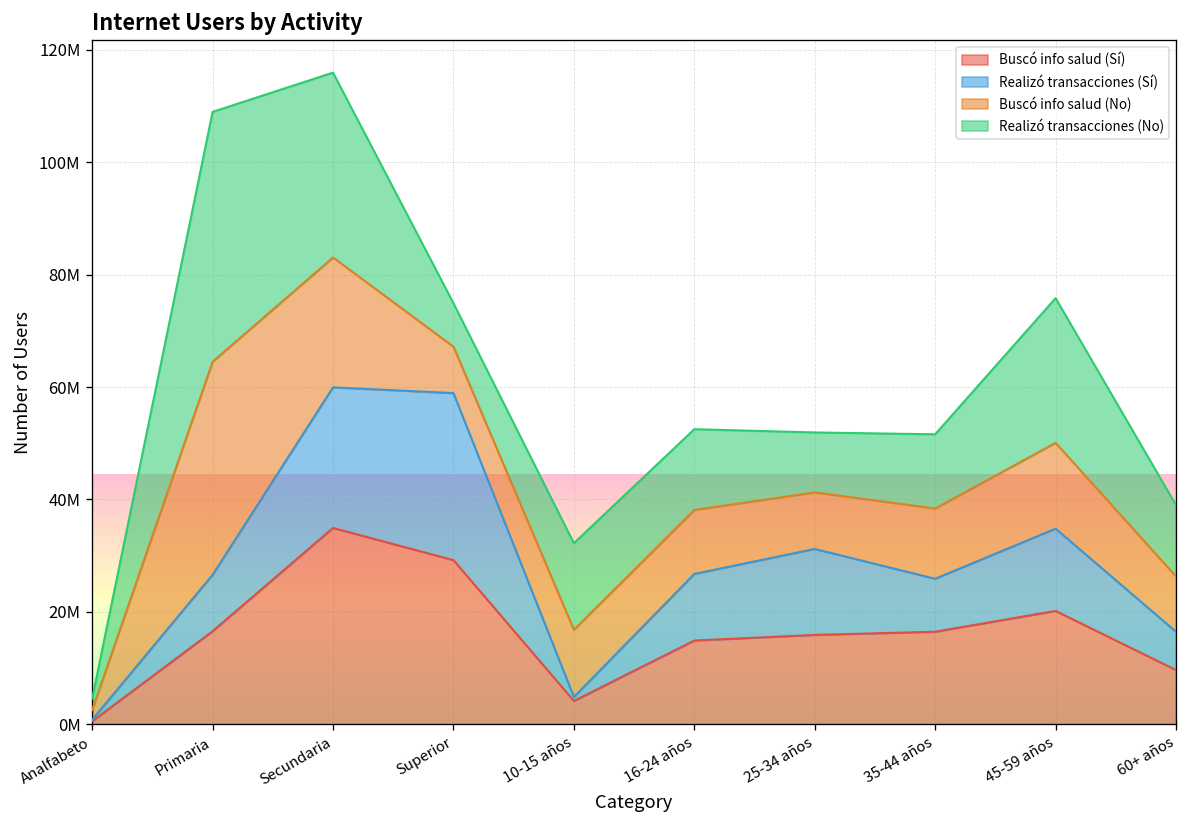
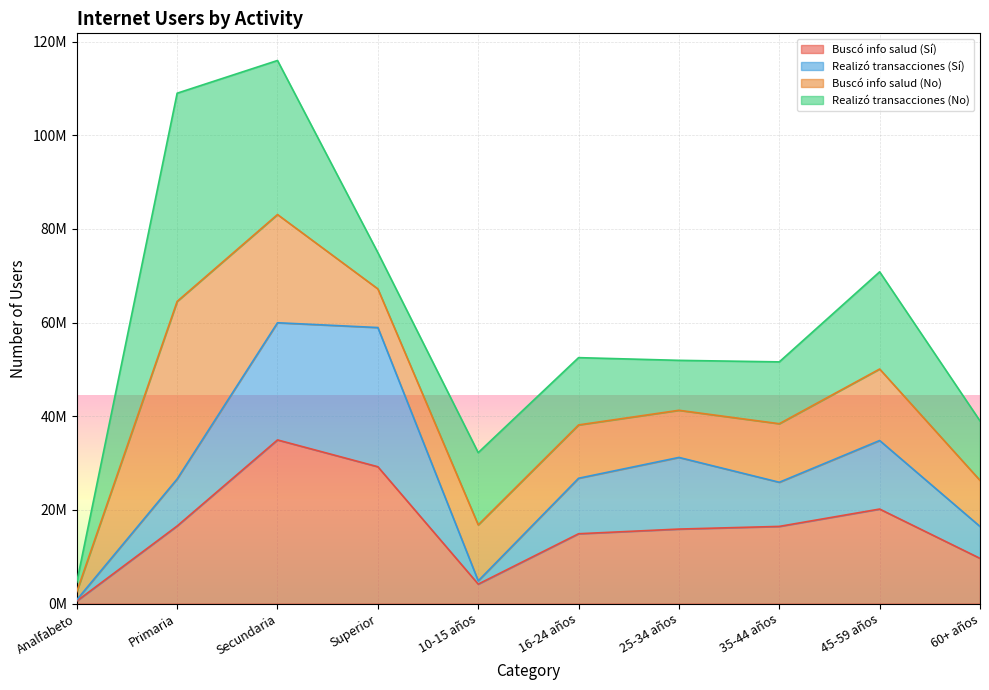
  {
    "Realizó transacciones (Sí)": {
      "Primaria": 10000000,
      "Secundaria": 25000000,
      "Superior": 30000000,
      "10-15 años": 1000000,
      "16-24 años": 12000000,
      "25-34 años": 15000000,
      "35-44 años": 9000000,
      "45-59 años": 15000000,
      "60+ años": 7000000
    },
    "Realizó transacciones (No)": {
      "Analfabeto": 2000000,
      "Primaria": 44000000,
      "Secundaria": 33000000,
      "Superior": 8000000,
      "10-15 años": 15000000,
      "16-24 años": 14000000,
      "25-34 años": 11000000,
      "35-44 años": 13000000,
-     "45-59 años": 26000000,
+     "45-59 años": 21000000,
      "60+ años": 13000000
    }
  }
